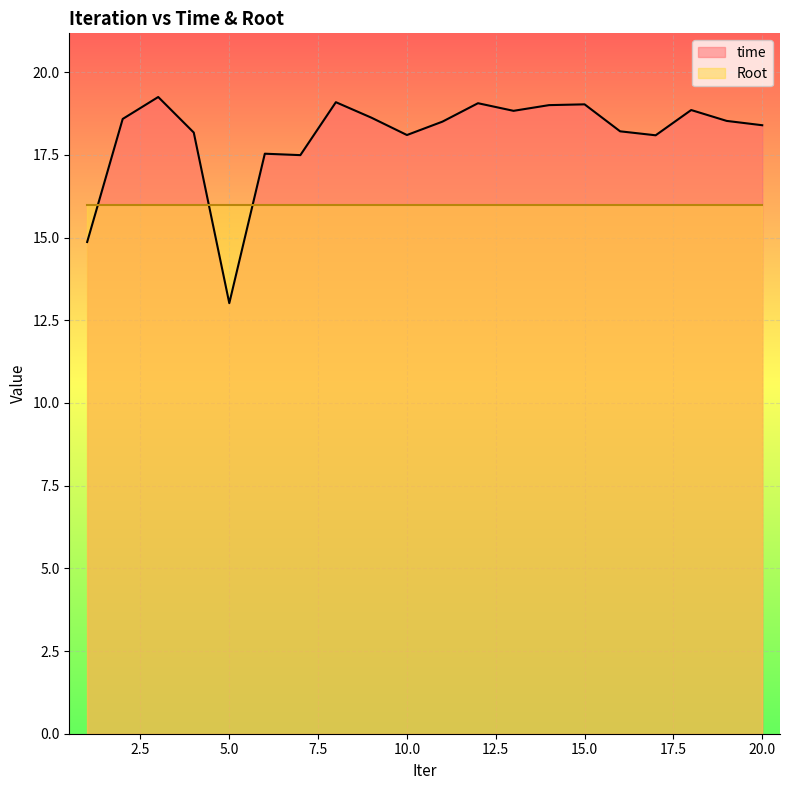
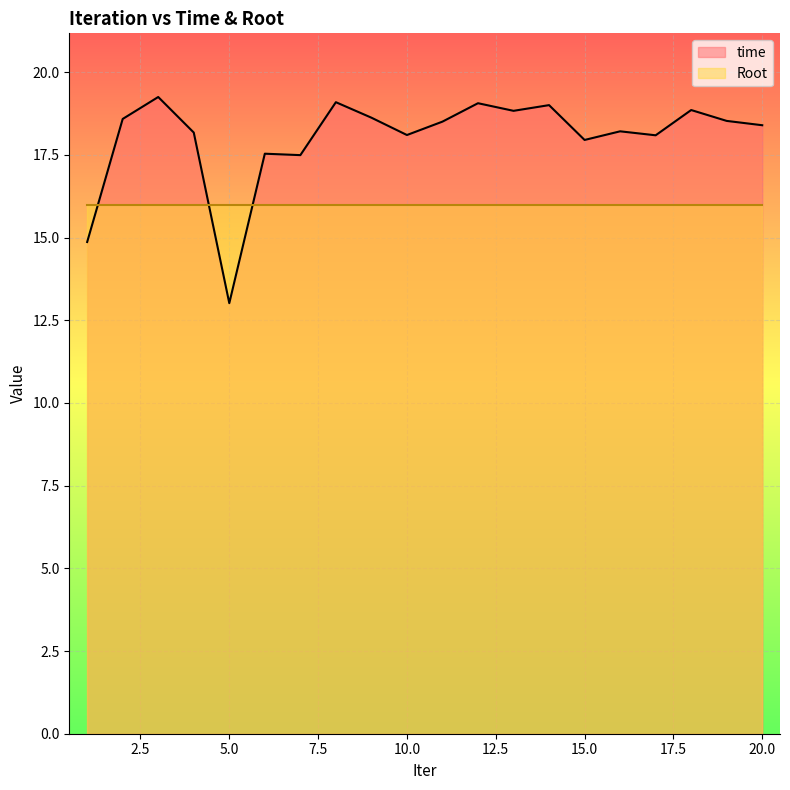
  {
    "time": {
      "5.0": 13.0,
      "10.0": 18.1,
-     "15.0": 19.0,
+     "15.0": 18.0,
      "20.0": 18.4
    },
    "Root": {
      "5.0": 16.0,
      "10.0": 16.0,
      "15.0": 16.0,
      "20.0": 16.0
    }
  }
